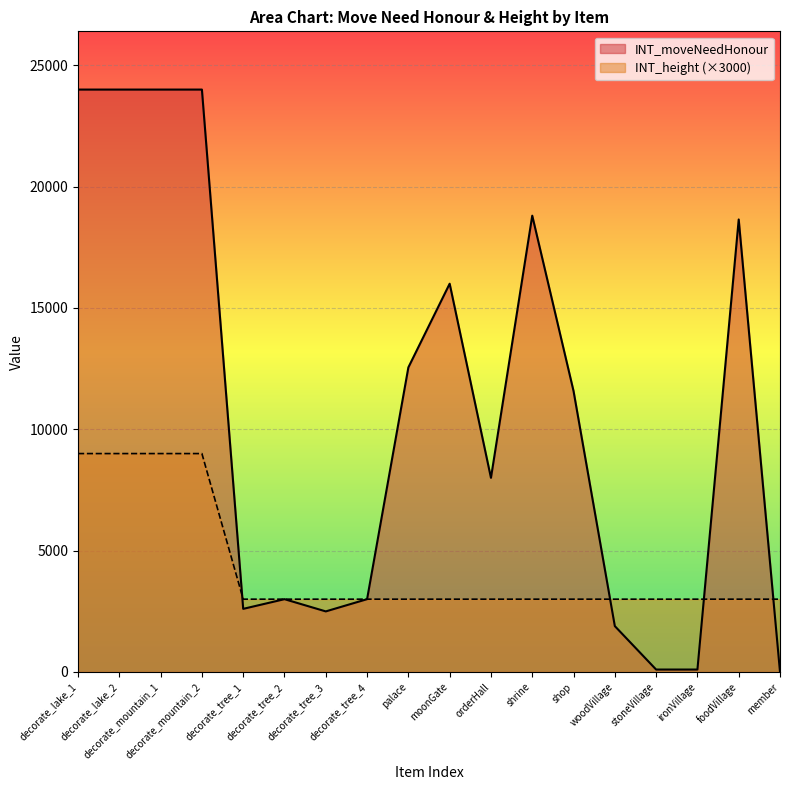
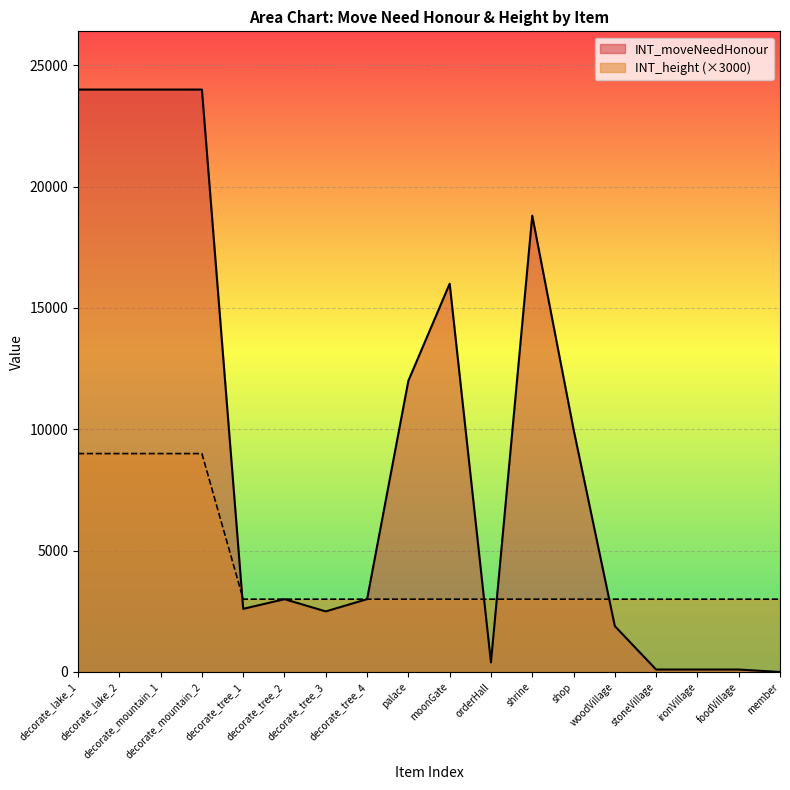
  {
    "INT_moveNeedHonour": {
      "decorate_lake_1": 24000,
      "decorate_lake_2": 24000,
      "decorate_mountain_1": 24000,
      "decorate_mountain_2": 24000,
      "decorate_tree_1": 2600,
      "decorate_tree_3": 2500,
-     "palace": 12600,
+     "palace": 12000,
      "moonGate": 16000,
-     "orderHall": 8000,
+     "orderHall": 400,
      "shrine": 18800,
-     "shop": 11600,
+     "shop": 10000,
      "woodVillage": 1900,
      "stoneVillage": 100,
      "ironVillage": 100,
-     "foodVillage": 18600,
+     "foodVillage": 100,
      "member": 0
    },
    "INT_height (×3000)": {
      "decorate_lake_1": 9000,
      "decorate_lake_2": 9000,
      "decorate_mountain_1": 9000,
      "decorate_mountain_2": 9000,
      "decorate_tree_1": 3000,
      "decorate_tree_3": 3000,
      "palace": 3000,
      "moonGate": 3000,
      "orderHall": 3000,
      "shrine": 3000,
      "shop": 3000,
      "woodVillage": 3000,
      "stoneVillage": 3000,
      "ironVillage": 3000,
      "foodVillage": 3000,
      "member": 3000
    }
  }
